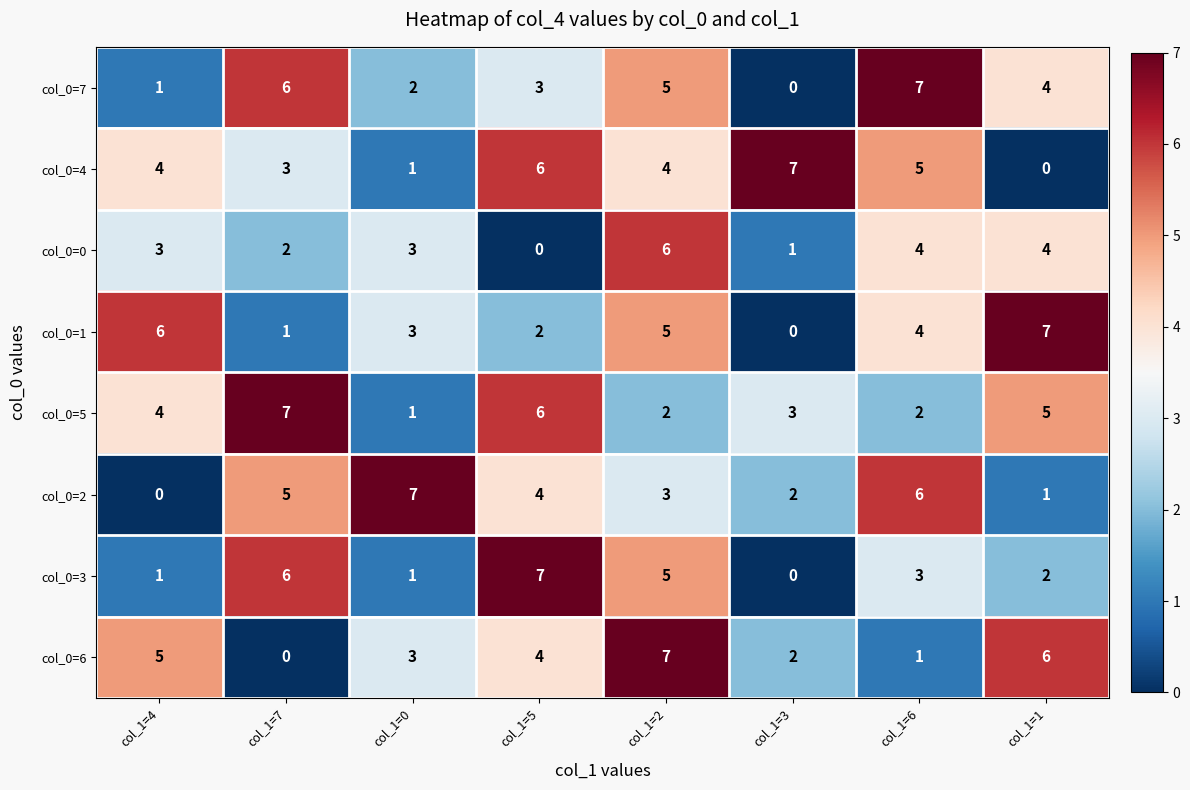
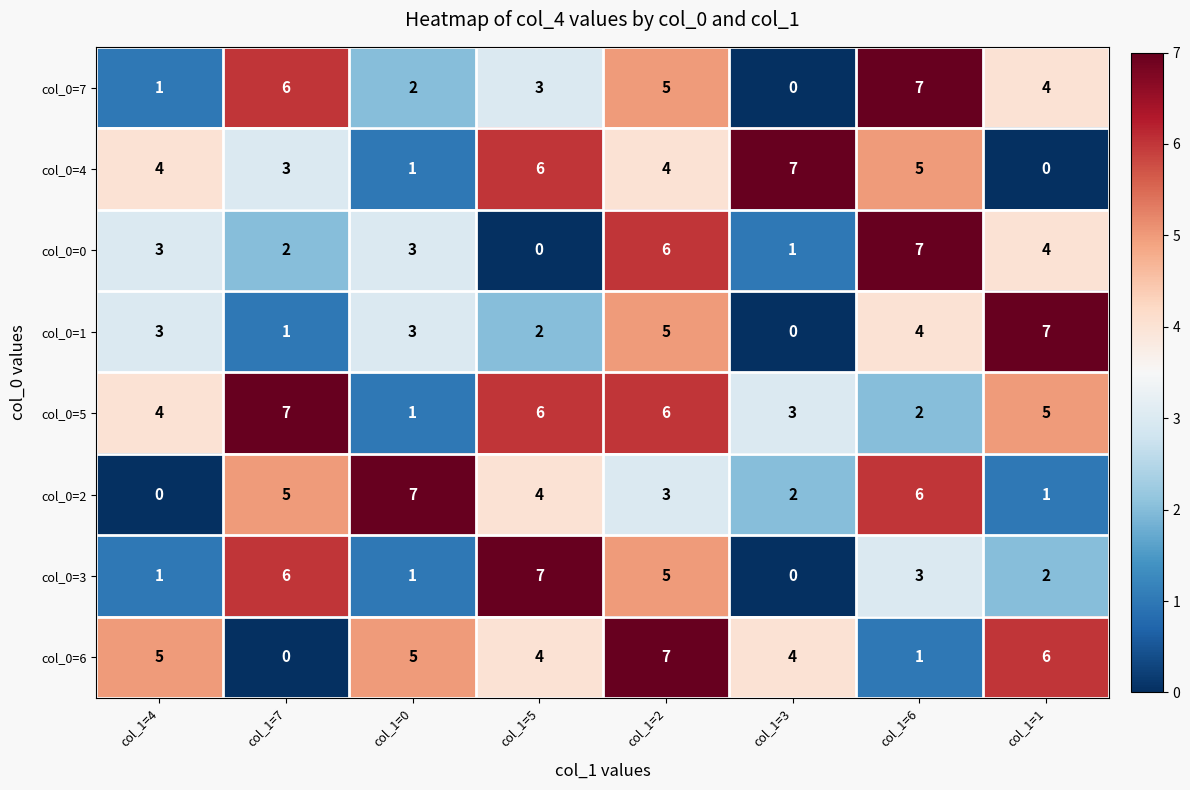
  {
    "col_0=7": {
      "col_1=4": 1,
      "col_1=7": 6,
      "col_1=0": 2,
      "col_1=5": 3,
      "col_1=2": 5,
      "col_1=3": 0,
      "col_1=6": 7,
      "col_1=1": 4
    },
    "col_0=4": {
      "col_1=4": 4,
      "col_1=7": 3,
      "col_1=0": 1,
      "col_1=5": 6,
      "col_1=2": 4,
      "col_1=3": 7,
      "col_1=6": 5,
      "col_1=1": 0
    },
    "col_0=0": {
      "col_1=4": 3,
      "col_1=7": 2,
      "col_1=0": 3,
      "col_1=5": 0,
      "col_1=2": 6,
      "col_1=3": 1,
-     "col_1=6": 4,
+     "col_1=6": 7,
      "col_1=1": 4
    },
    "col_0=1": {
-     "col_1=4": 6,
+     "col_1=4": 3,
      "col_1=7": 1,
      "col_1=0": 3,
      "col_1=5": 2,
      "col_1=2": 5,
      "col_1=3": 0,
      "col_1=6": 4,
      "col_1=1": 7
    },
    "col_0=5": {
      "col_1=4": 4,
      "col_1=7": 7,
      "col_1=0": 1,
      "col_1=5": 6,
-     "col_1=2": 2,
+     "col_1=2": 6,
      "col_1=3": 3,
      "col_1=6": 2,
      "col_1=1": 5
    },
    "col_0=2": {
      "col_1=4": 0,
      "col_1=7": 5,
      "col_1=0": 7,
      "col_1=5": 4,
      "col_1=2": 3,
      "col_1=3": 2,
      "col_1=6": 6,
      "col_1=1": 1
    },
    "col_0=3": {
      "col_1=4": 1,
      "col_1=7": 6,
      "col_1=0": 1,
      "col_1=5": 7,
      "col_1=2": 5,
      "col_1=3": 0,
      "col_1=6": 3,
      "col_1=1": 2
    },
    "col_0=6": {
      "col_1=4": 5,
      "col_1=7": 0,
-     "col_1=0": 3,
+     "col_1=0": 5,
      "col_1=5": 4,
      "col_1=2": 7,
-     "col_1=3": 2,
+     "col_1=3": 4,
      "col_1=6": 1,
      "col_1=1": 6
    }
  }
